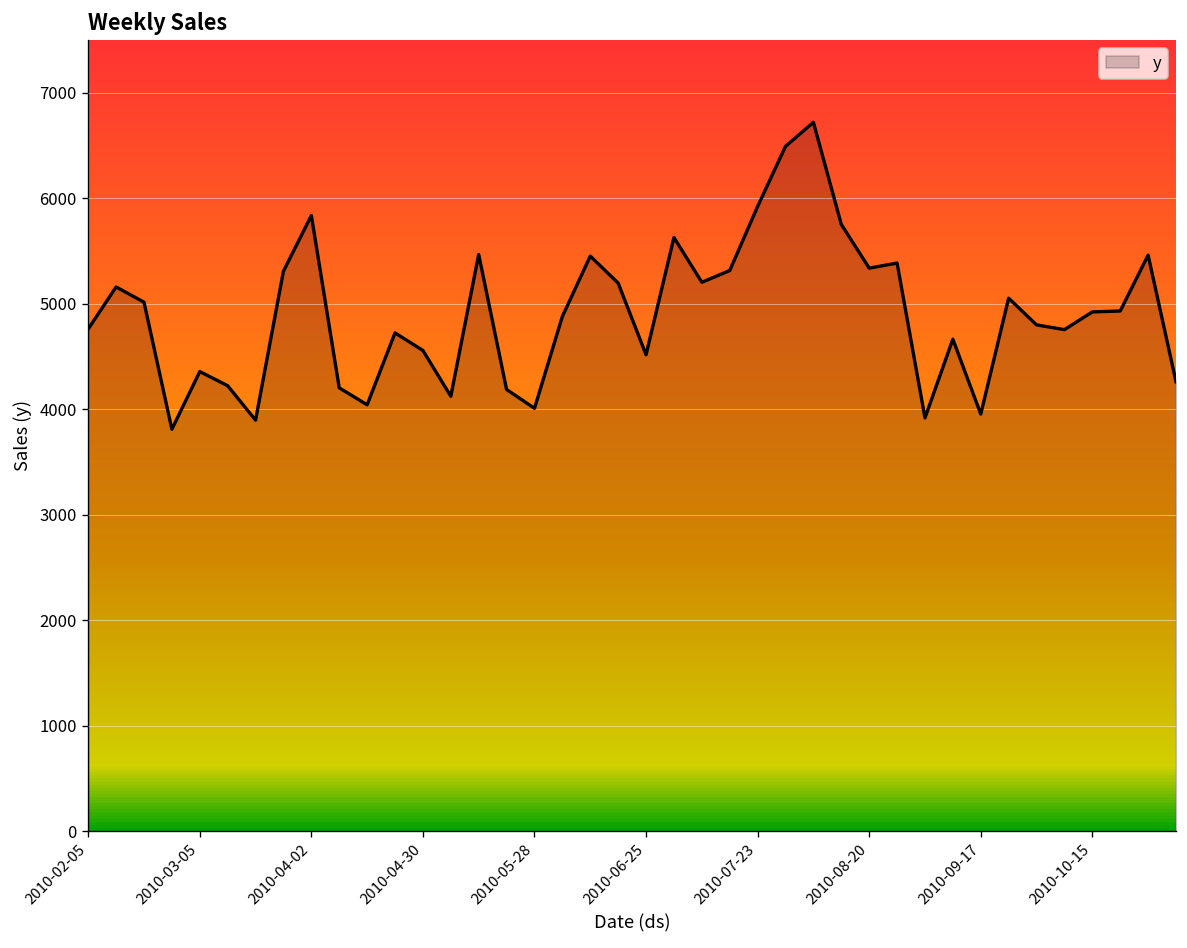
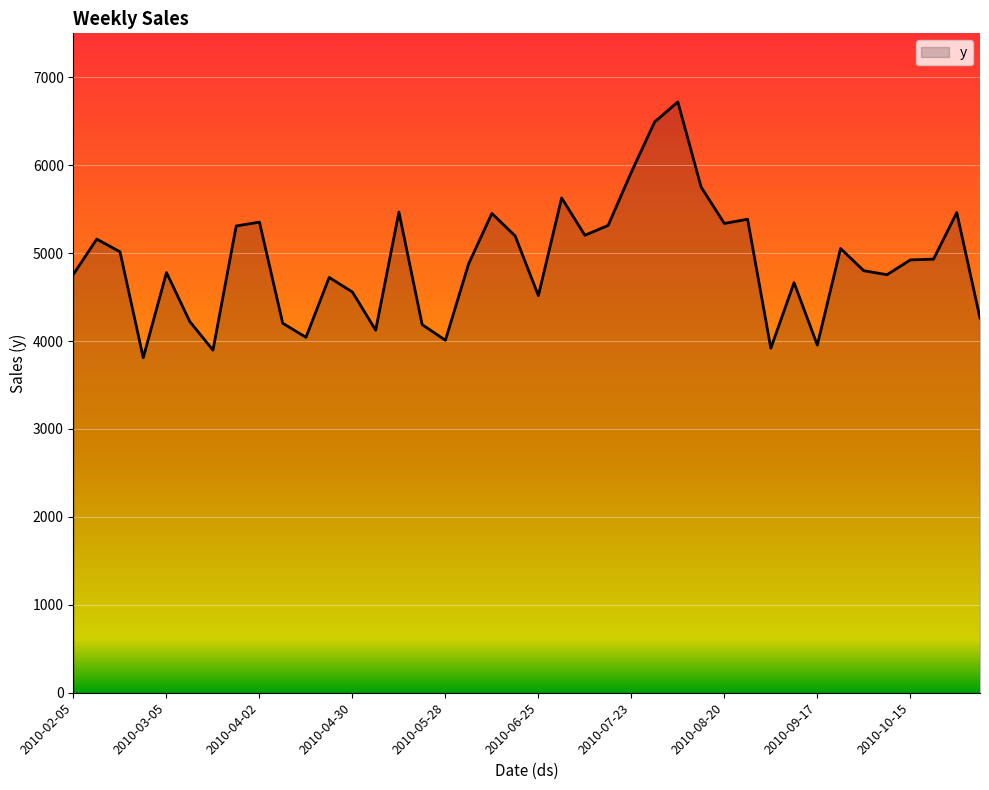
  {
    "2010-02-05": 4800,
-   "2010-03-05": 4400,
-   "2010-04-02": 5800,
+   "2010-03-05": 4800,
+   "2010-04-02": 5400,
    "2010-04-30": 4600,
    "2010-05-28": 4000,
    "2010-06-25": 4500,
    "2010-07-23": 5900,
    "2010-08-20": 5300,
    "2010-09-17": 4000,
    "2010-10-15": 4900
  }
